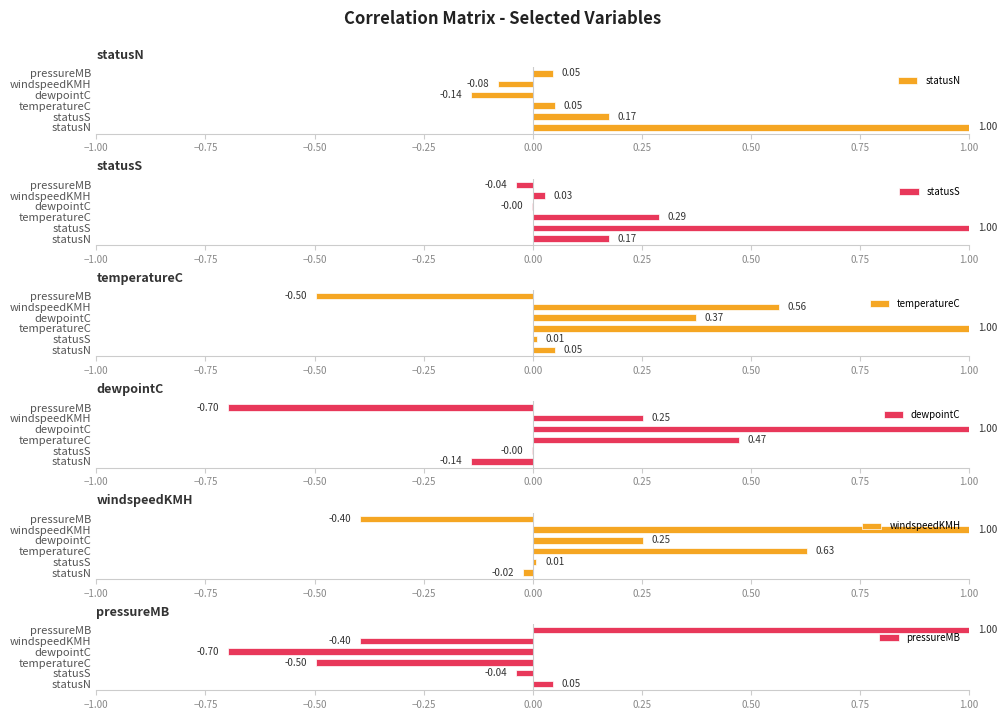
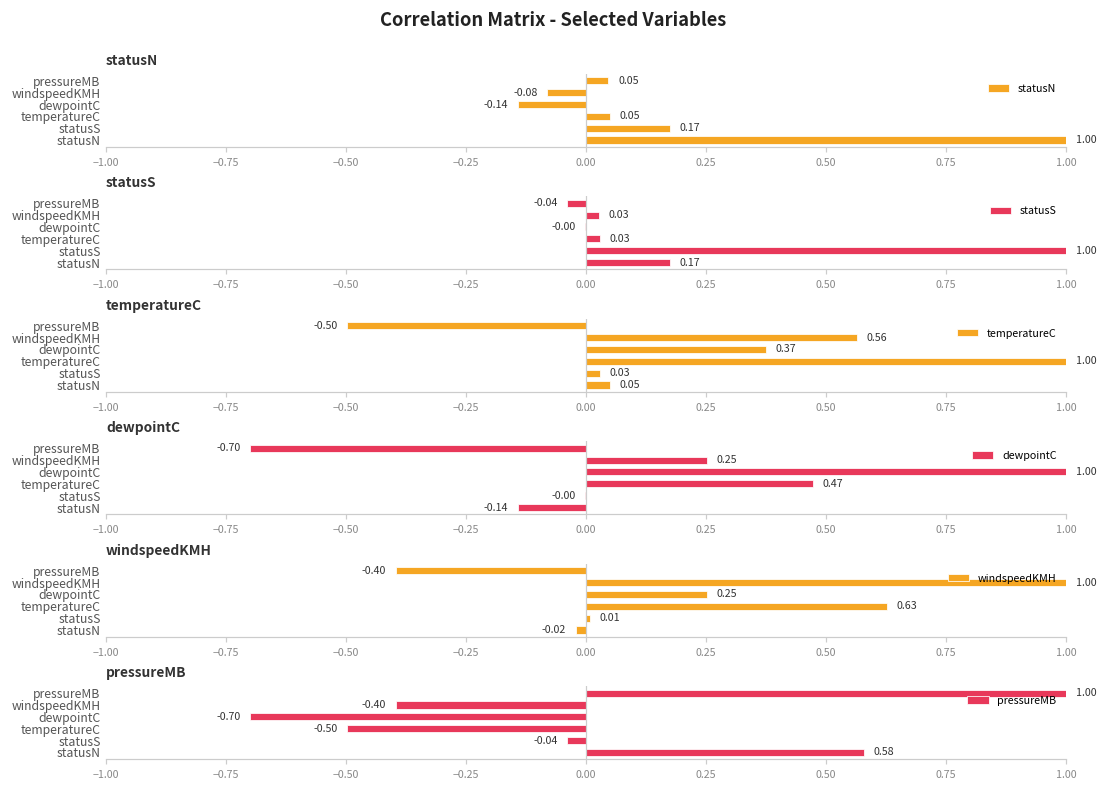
  {
    "statusN": {
      "pressureMB": 0.05,
      "windspeedKMH": -0.08,
      "dewpointC": -0.14,
      "temperatureC": 0.05,
      "statusS": 0.17,
      "statusN": 1.00
    },
    "statusS": {
      "pressureMB": -0.04,
      "windspeedKMH": 0.03,
      "dewpointC": -0.00,
-     "temperatureC": 0.29,
+     "temperatureC": 0.03,
      "statusS": 1.00,
      "statusN": 0.17
    },
    "temperatureC": {
      "pressureMB": -0.50,
      "windspeedKMH": 0.56,
      "dewpointC": 0.37,
      "temperatureC": 1.00,
-     "statusS": 0.01,
+     "statusS": 0.03,
      "statusN": 0.05
    },
    "dewpointC": {
      "pressureMB": -0.70,
      "windspeedKMH": 0.25,
      "dewpointC": 1.00,
      "temperatureC": 0.47,
      "statusS": -0.00,
      "statusN": -0.14
    },
    "windspeedKMH": {
      "pressureMB": -0.40,
      "windspeedKMH": 1.00,
      "dewpointC": 0.25,
      "temperatureC": 0.63,
      "statusS": 0.01,
      "statusN": -0.02
    },
    "pressureMB": {
      "pressureMB": 1.00,
      "windspeedKMH": -0.40,
      "dewpointC": -0.70,
      "temperatureC": -0.50,
      "statusS": -0.04,
-     "statusN": 0.05
+     "statusN": 0.58
    }
  }
